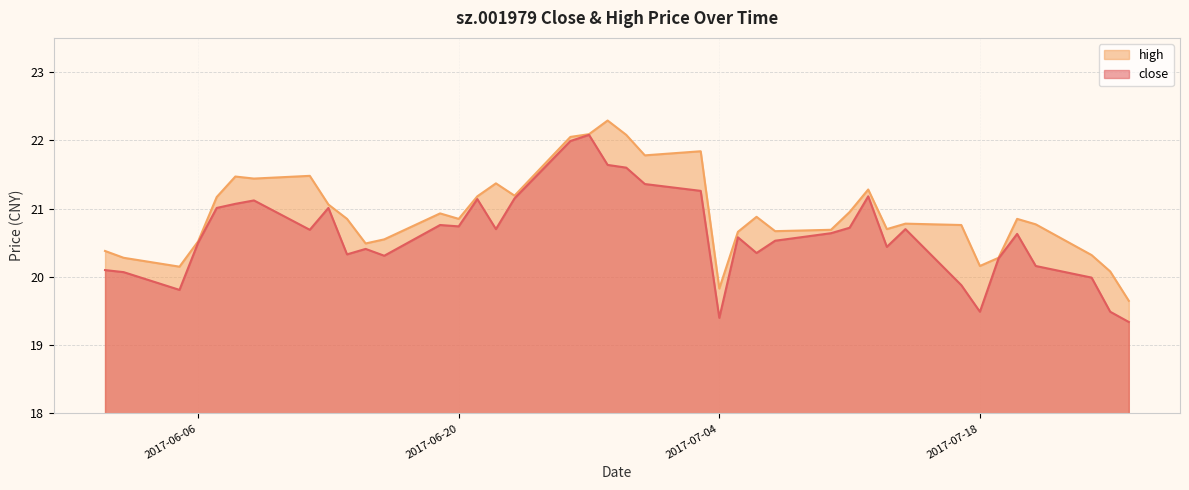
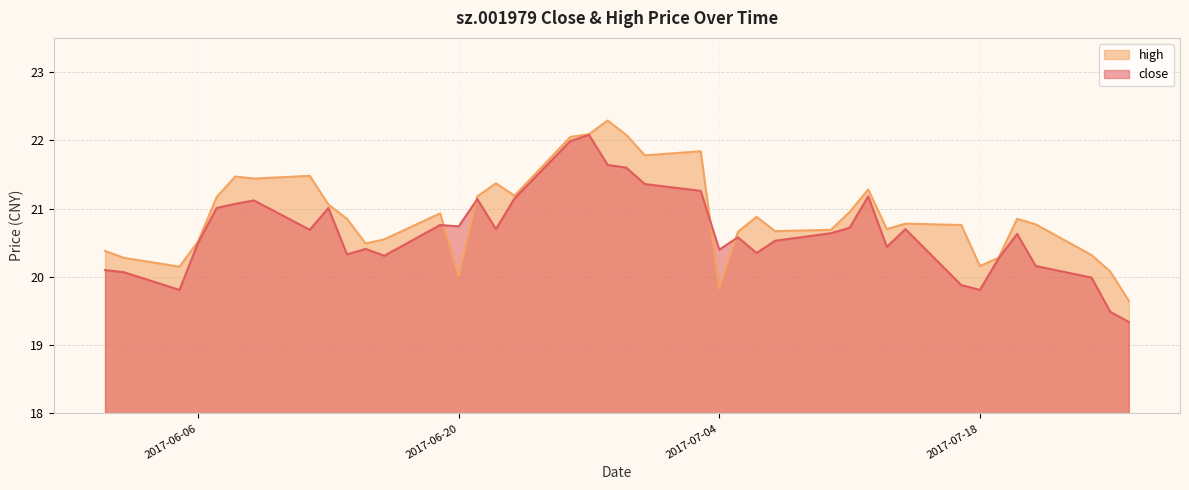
  {
    "high": {
-     "2017-06-20": 20.9,
+     "2017-06-20": 20.0,
      "2017-07-04": 19.8,
      "2017-07-18": 20.2
    },
    "close": {
      "2017-06-20": 20.7,
-     "2017-07-04": 19.4,
-     "2017-07-18": 19.5
+     "2017-07-04": 20.4,
+     "2017-07-18": 19.8
    }
  }
